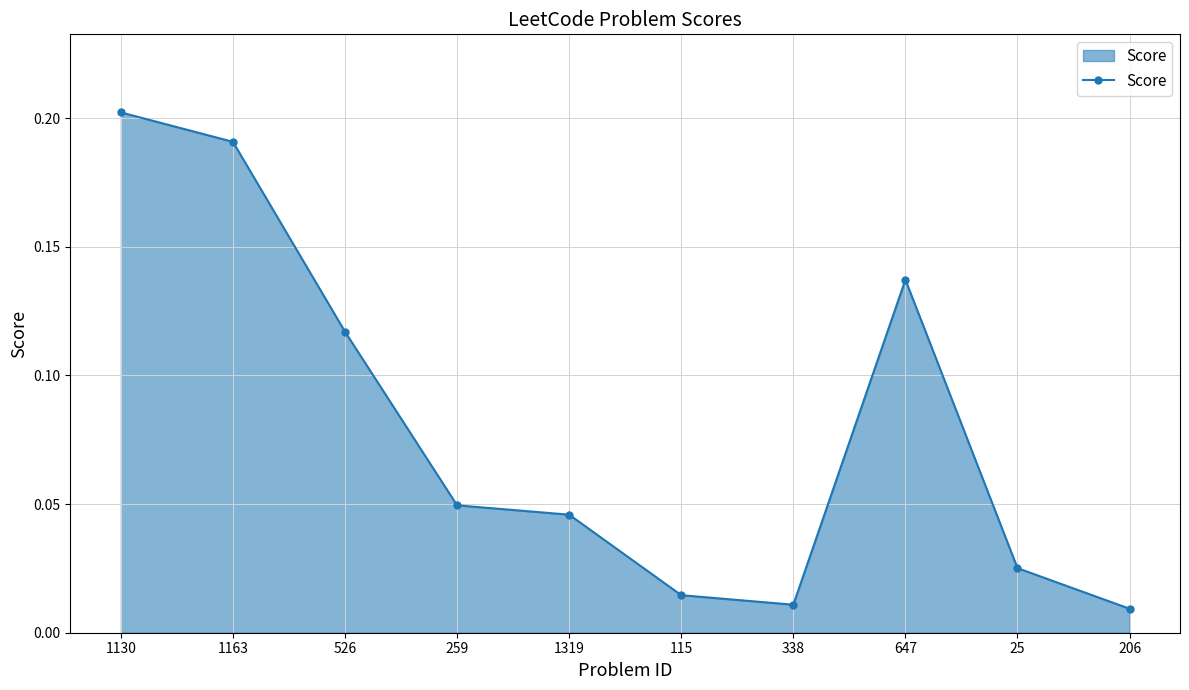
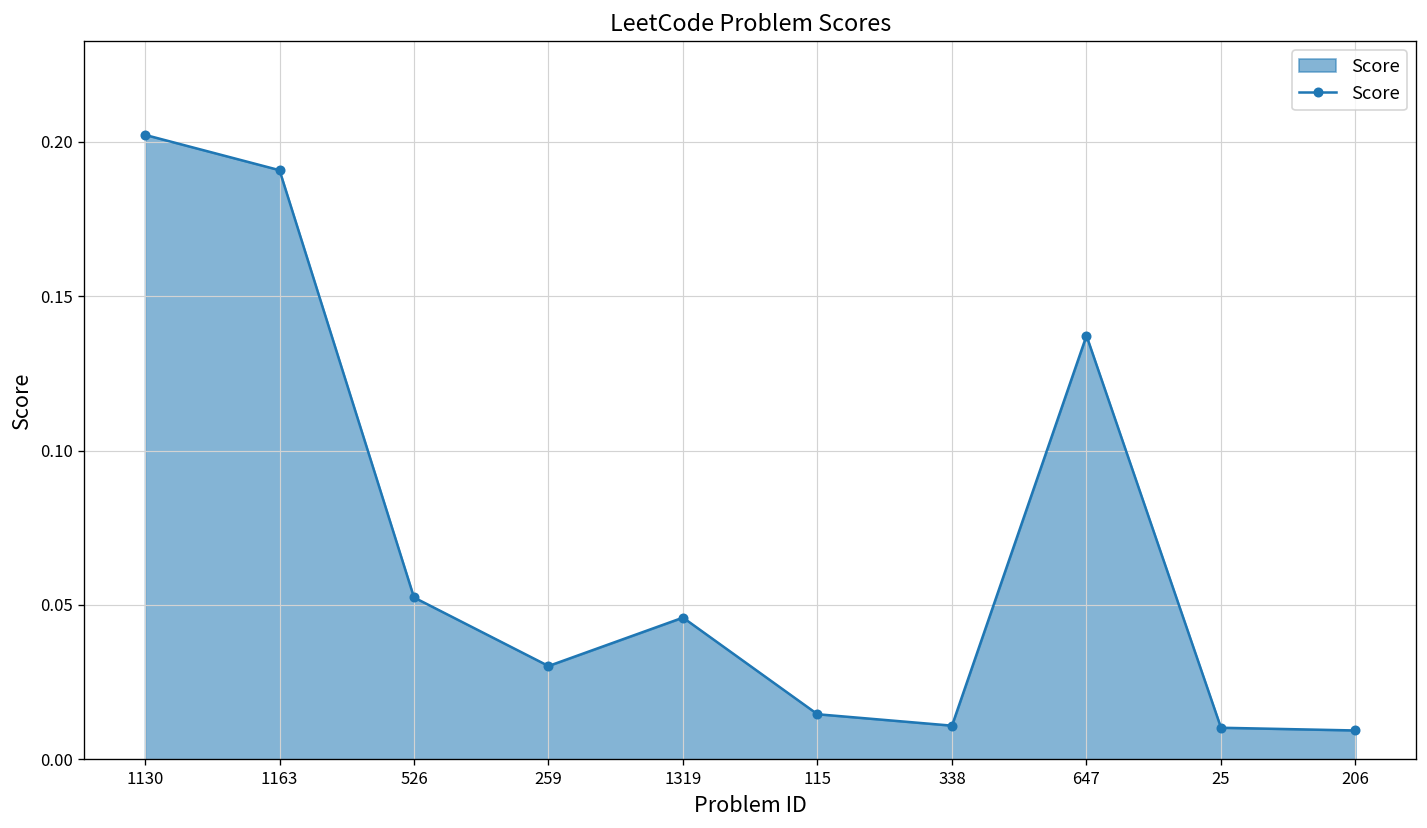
  {
    "1130": 0.202,
    "1163": 0.191,
-   "526": 0.117,
-   "259": 0.050,
+   "526": 0.052,
+   "259": 0.030,
    "1319": 0.046,
    "115": 0.015,
    "338": 0.011,
    "647": 0.137,
-   "25": 0.025,
+   "25": 0.010,
    "206": 0.009
  }
